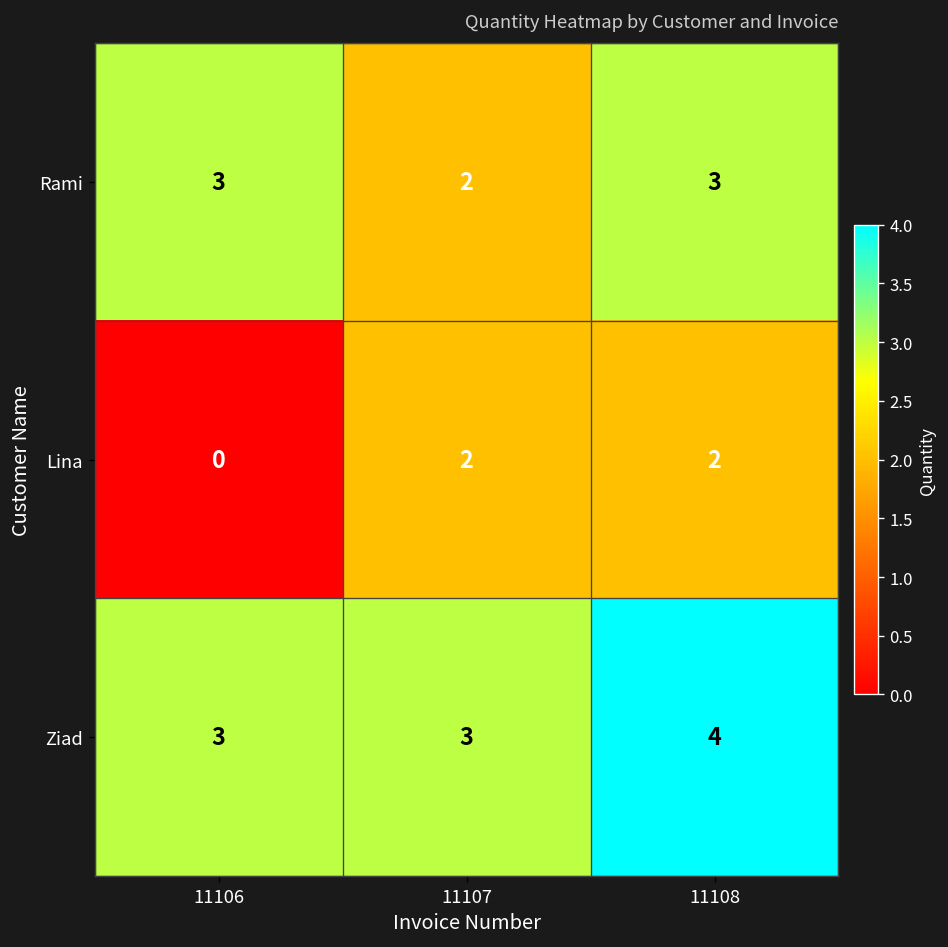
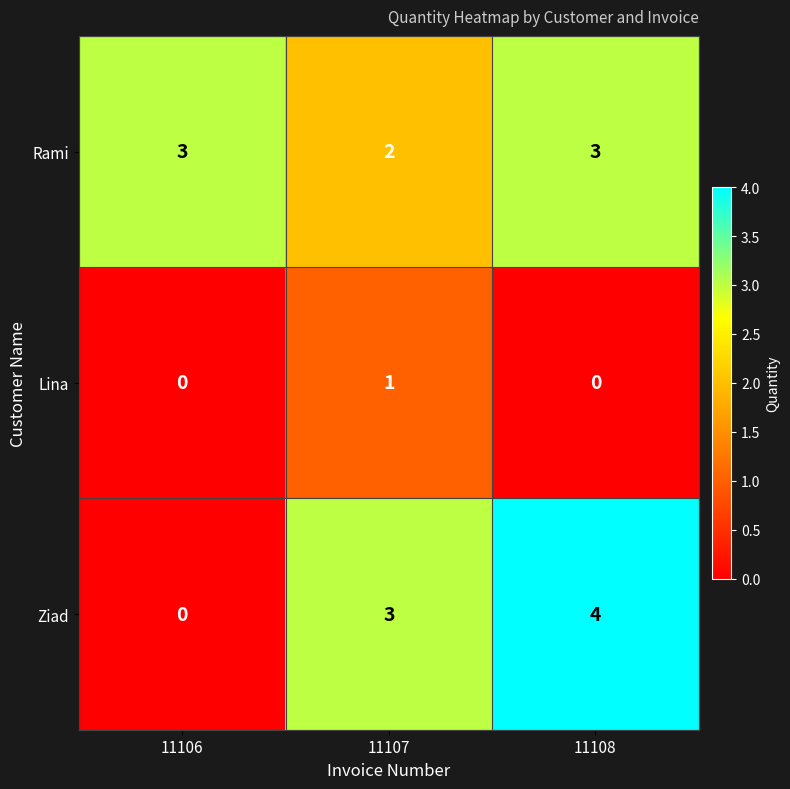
  {
    "Rami": {
      "11106": 3,
      "11107": 2,
      "11108": 3
    },
    "Lina": {
      "11106": 0,
-     "11107": 2,
-     "11108": 2
+     "11107": 1,
+     "11108": 0
    },
    "Ziad": {
-     "11106": 3,
+     "11106": 0,
      "11107": 3,
      "11108": 4
    }
  }
